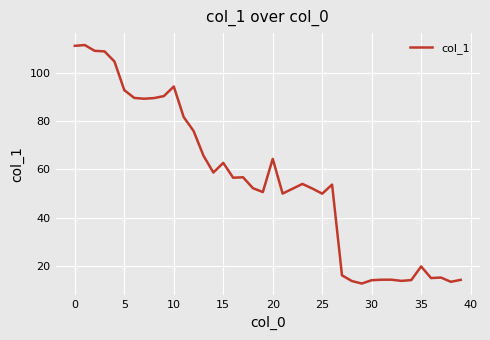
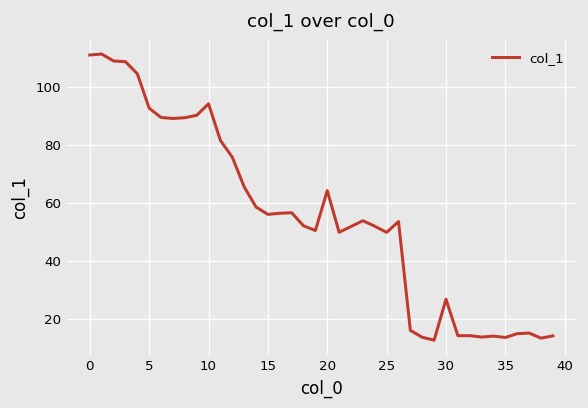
  {
    "0": 111,
    "5": 93,
    "10": 94,
-   "15": 63,
+   "15": 56,
    "20": 64,
    "25": 50,
-   "30": 14,
-   "35": 20
+   "30": 27,
+   "35": 14
  }
